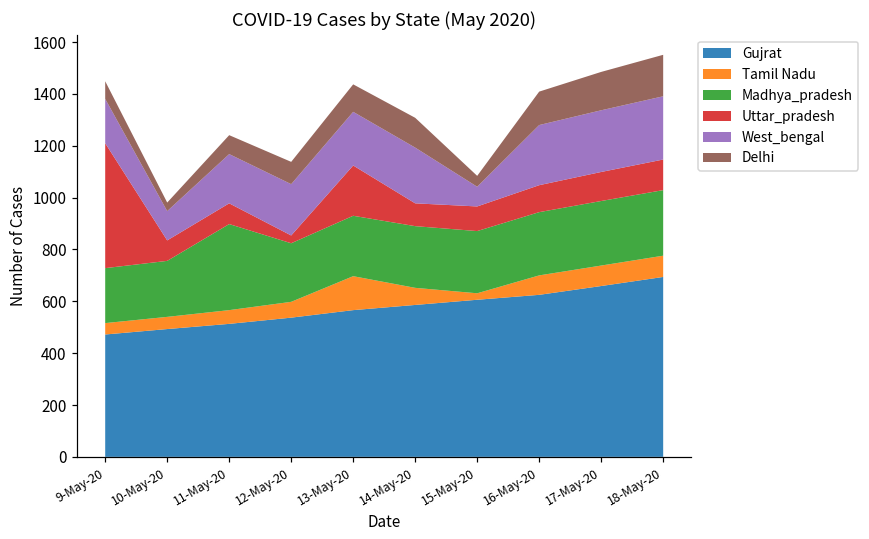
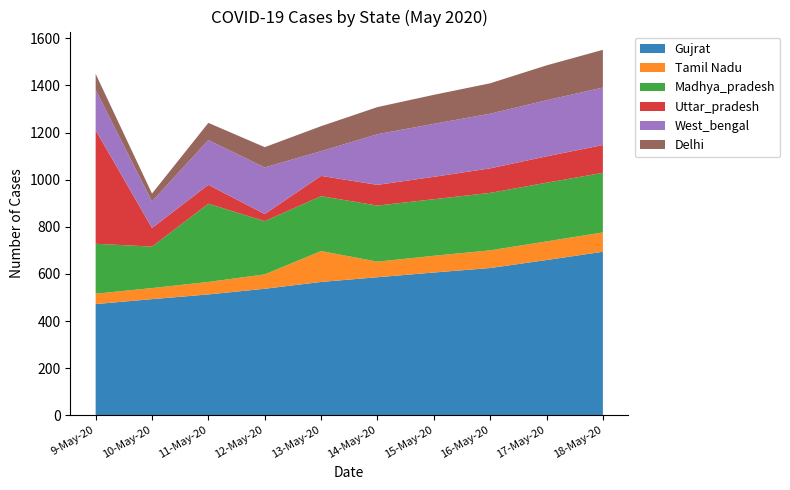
  {
    "Gujrat": {
      "9-May-20": 470,
      "10-May-20": 490,
      "11-May-20": 510,
      "12-May-20": 540,
      "13-May-20": 570,
      "14-May-20": 590,
      "15-May-20": 610,
      "16-May-20": 630,
      "17-May-20": 660,
      "18-May-20": 690
    },
    "Tamil Nadu": {
      "9-May-20": 40,
      "10-May-20": 50,
      "11-May-20": 50,
      "12-May-20": 60,
      "13-May-20": 130,
      "14-May-20": 70,
-     "15-May-20": 30,
+     "15-May-20": 70,
      "16-May-20": 80,
      "17-May-20": 80,
      "18-May-20": 80
    },
    "Madhya_pradesh": {
      "9-May-20": 210,
-     "10-May-20": 220,
+     "10-May-20": 180,
      "11-May-20": 330,
      "12-May-20": 230,
      "13-May-20": 230,
      "14-May-20": 240,
      "15-May-20": 240,
      "16-May-20": 240,
      "17-May-20": 250,
      "18-May-20": 250
    },
    "Uttar_pradesh": {
      "9-May-20": 480,
      "10-May-20": 80,
      "11-May-20": 80,
      "12-May-20": 30,
-     "13-May-20": 190,
+     "13-May-20": 90,
      "14-May-20": 90,
      "15-May-20": 100,
      "16-May-20": 100,
      "17-May-20": 110,
      "18-May-20": 120
    },
    "West_bengal": {
      "9-May-20": 170,
      "10-May-20": 110,
      "11-May-20": 190,
      "12-May-20": 200,
-     "13-May-20": 210,
+     "13-May-20": 110,
      "14-May-20": 220,
-     "15-May-20": 80,
+     "15-May-20": 230,
      "16-May-20": 230,
      "17-May-20": 240,
      "18-May-20": 240
    },
    "Delhi": {
      "9-May-20": 70,
      "10-May-20": 30,
      "11-May-20": 70,
      "12-May-20": 90,
      "13-May-20": 110,
      "14-May-20": 120,
-     "15-May-20": 40,
+     "15-May-20": 120,
      "16-May-20": 130,
      "17-May-20": 150,
      "18-May-20": 160
    }
  }
